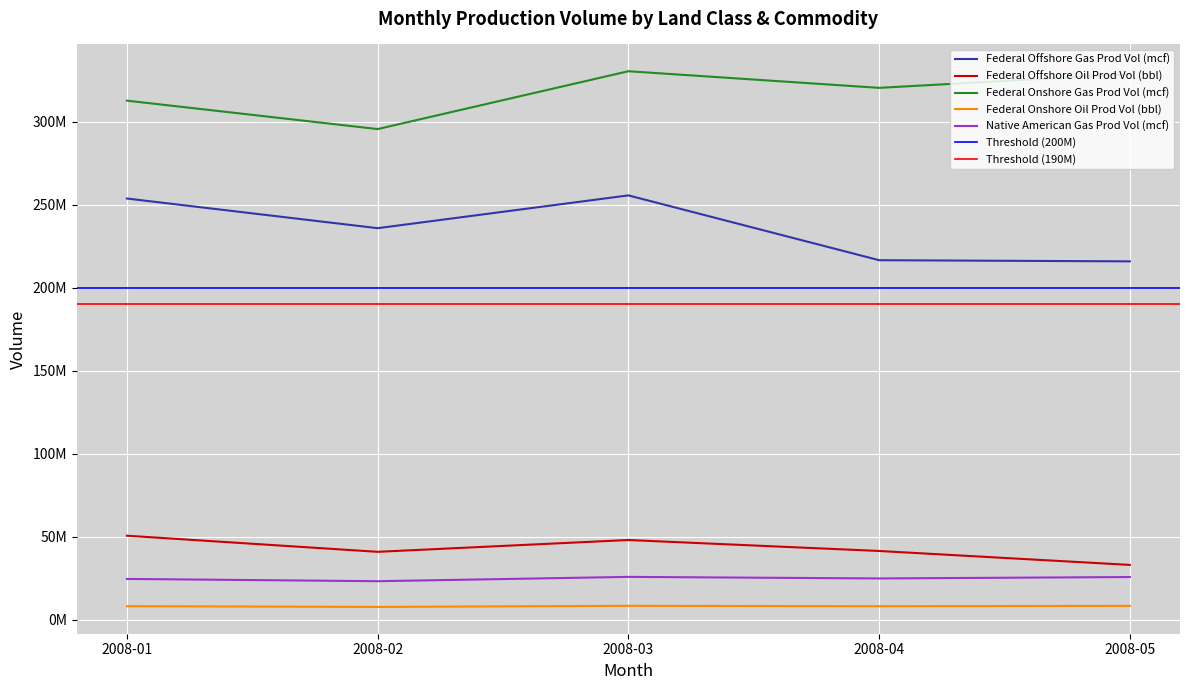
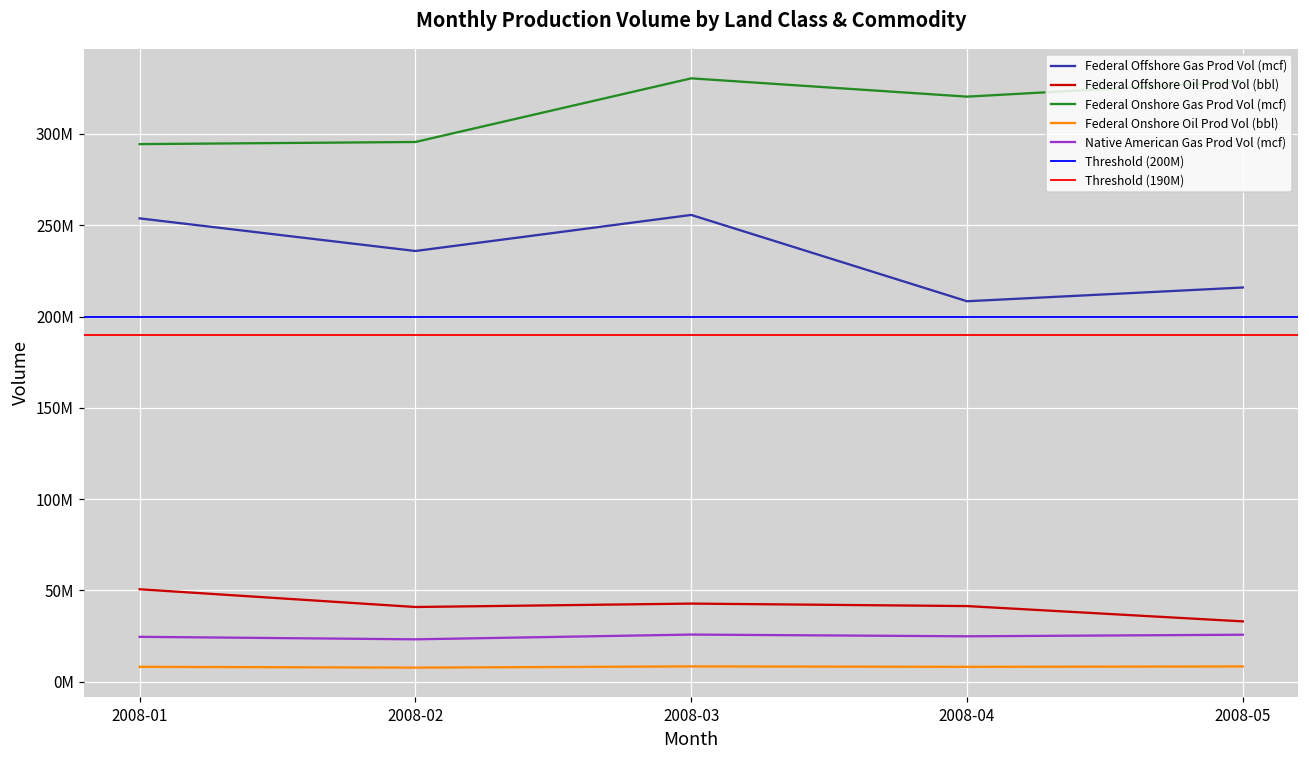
  {
    "Federal Offshore Gas Prod Vol (mcf)": {
      "2008-01": 254000000,
      "2008-02": 236000000,
      "2008-03": 256000000,
-     "2008-04": 217000000,
+     "2008-04": 208000000,
      "2008-05": 216000000
    },
    "Federal Offshore Oil Prod Vol (bbl)": {
      "2008-01": 51000000,
      "2008-02": 41000000,
-     "2008-03": 48000000,
+     "2008-03": 43000000,
      "2008-04": 41000000,
      "2008-05": 33000000
    },
    "Federal Onshore Gas Prod Vol (mcf)": {
-     "2008-01": 313000000,
+     "2008-01": 294000000,
      "2008-02": 296000000,
      "2008-03": 330000000,
      "2008-04": 320000000
    },
    "Federal Onshore Oil Prod Vol (bbl)": {
      "2008-01": 8000000,
      "2008-02": 8000000,
      "2008-03": 8000000,
      "2008-04": 8000000,
      "2008-05": 8000000
    },
    "Native American Gas Prod Vol (mcf)": {
      "2008-01": 25000000,
      "2008-02": 23000000,
      "2008-03": 26000000,
      "2008-04": 25000000,
      "2008-05": 26000000
    }
  }
